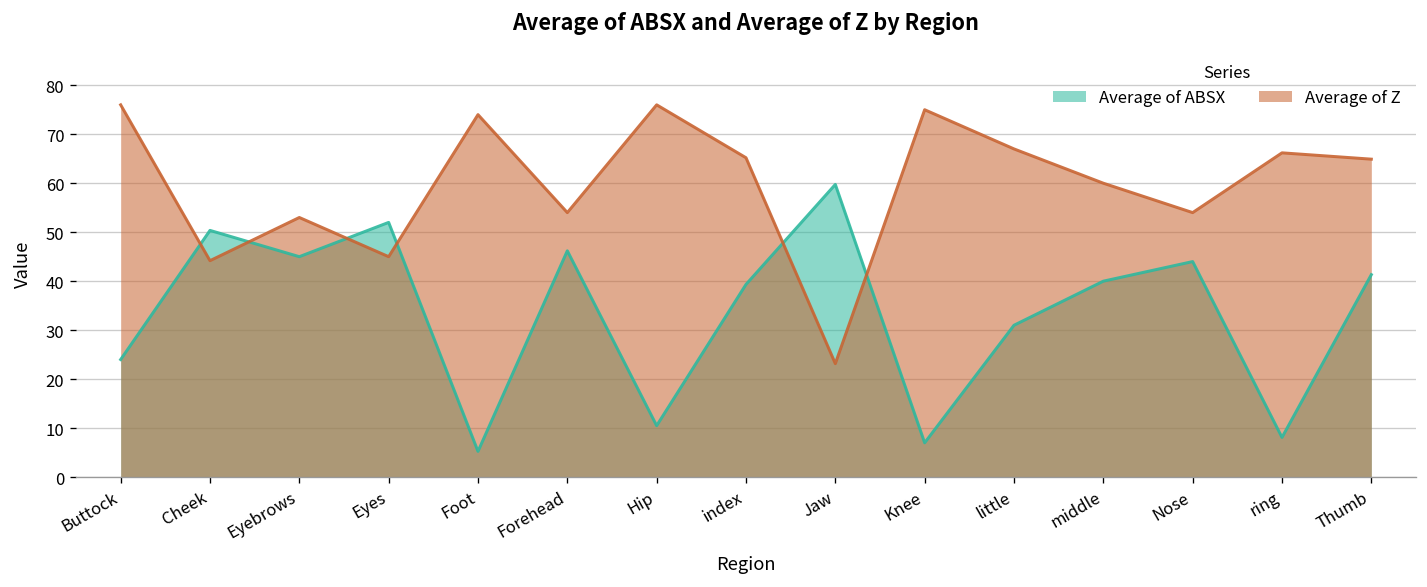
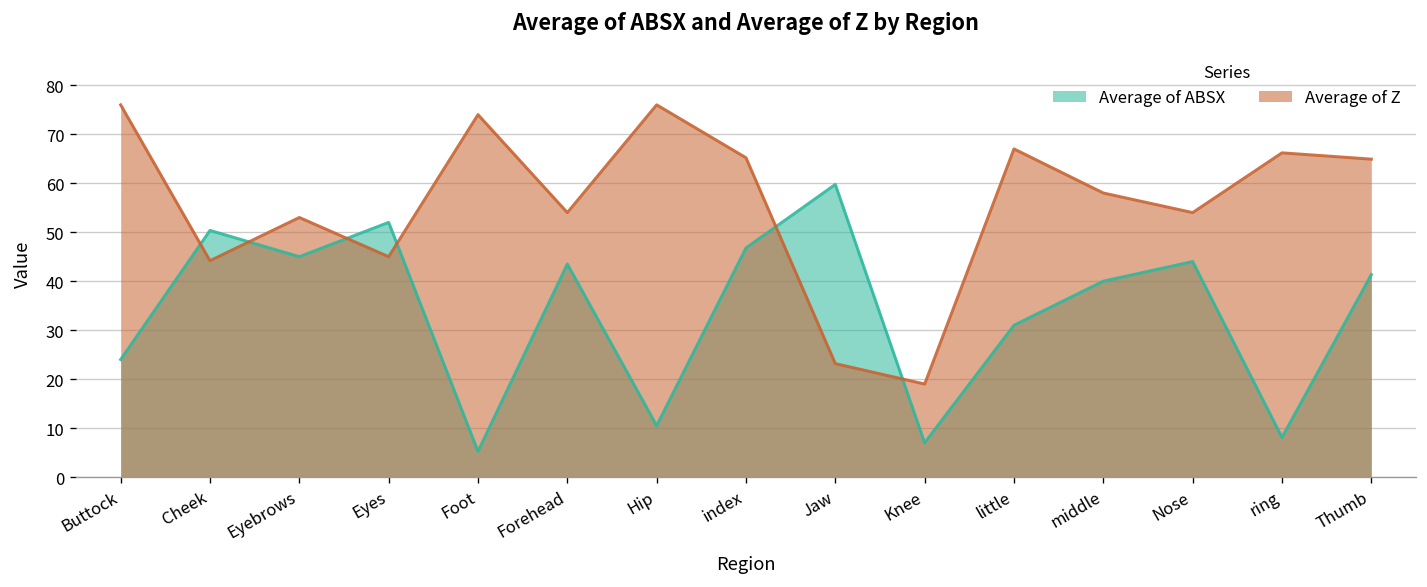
  {
    "Average of ABSX": {
      "Buttock": 24,
      "Cheek": 50,
      "Eyebrows": 45,
      "Eyes": 52,
      "Foot": 5,
-     "Forehead": 46,
+     "Forehead": 44,
      "Hip": 11,
-     "index": 39,
+     "index": 47,
      "Jaw": 60,
      "Knee": 7,
      "little": 31,
      "middle": 40,
      "Nose": 44,
      "ring": 8,
      "Thumb": 41
    },
    "Average of Z": {
      "Buttock": 76,
      "Cheek": 44,
      "Eyebrows": 53,
      "Eyes": 45,
      "Foot": 74,
      "Forehead": 54,
      "Hip": 76,
      "index": 65,
      "Jaw": 23,
-     "Knee": 75,
+     "Knee": 19,
      "little": 67,
-     "middle": 60,
+     "middle": 58,
      "Nose": 54,
      "ring": 66,
      "Thumb": 65
    }
  }
